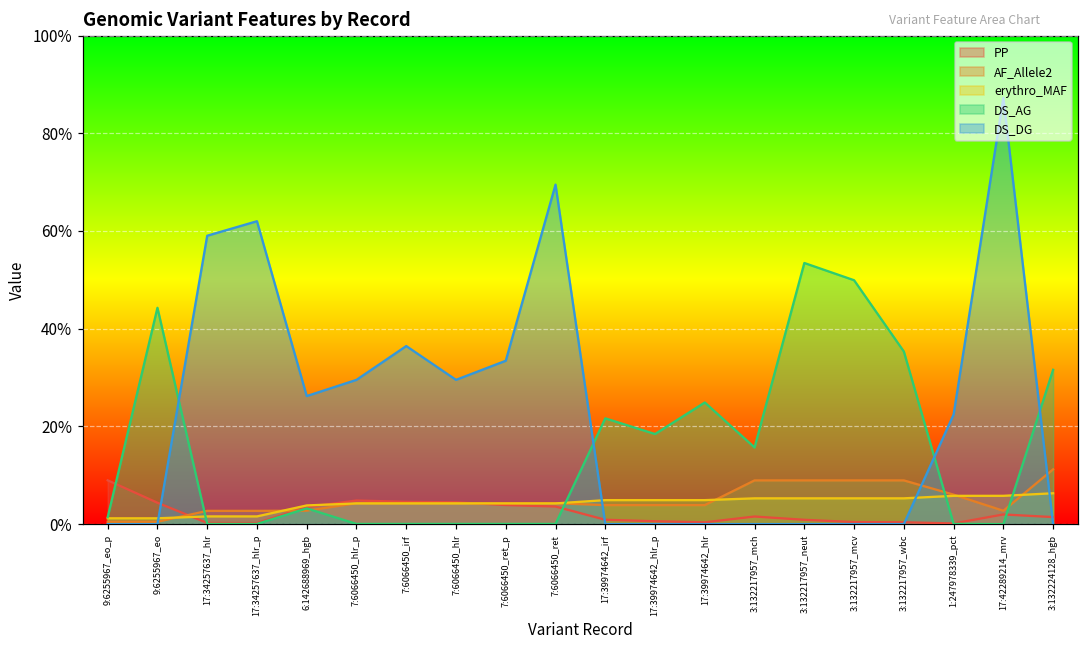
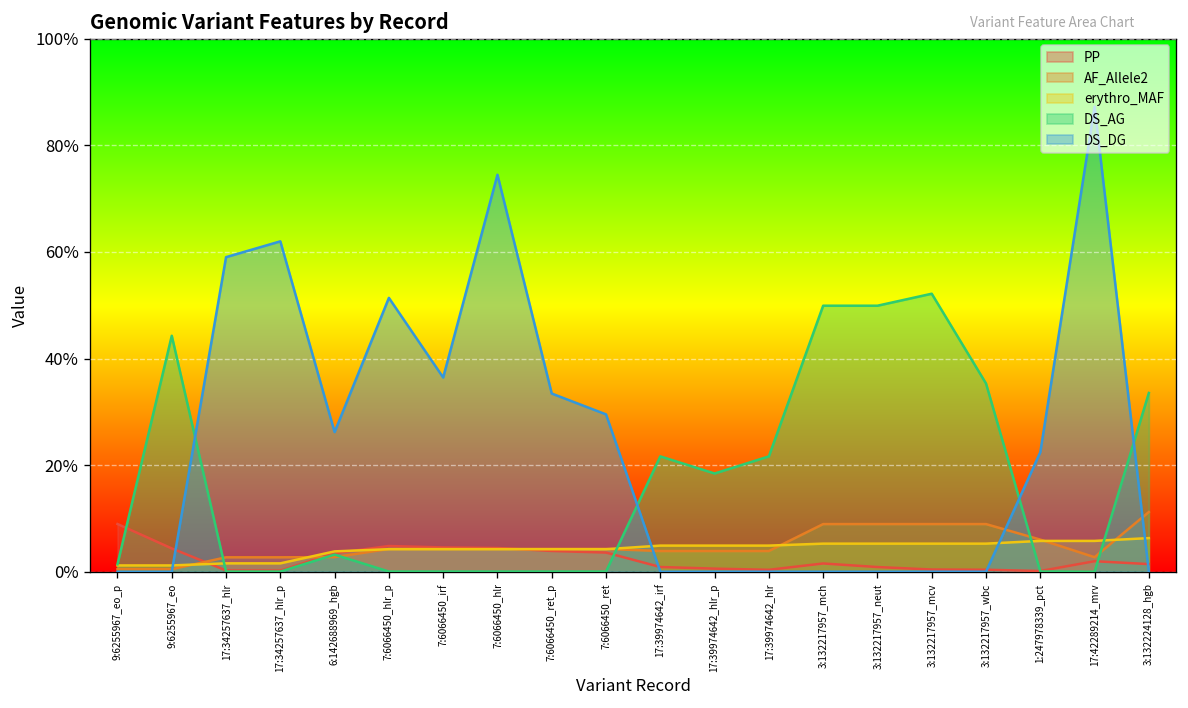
  {
    "DS_AG": {
      "9:6255967_eo": "44%",
      "7:6066450_hlr_p": "0%",
      "7:6066450_irf": "0%",
      "7:6066450_hlr": "0%",
      "7:6066450_ret_p": "0%",
      "7:6066450_ret": "0%",
      "17:39974642_irf": "22%",
      "17:39974642_hlr_p": "18%",
-     "17:39974642_hlr": "25%",
-     "3:132217957_mch": "16%",
-     "3:132217957_neut": "53%",
-     "3:132217957_mcv": "50%",
+     "17:39974642_hlr": "22%",
+     "3:132217957_mch": "50%",
+     "3:132217957_neut": "50%",
+     "3:132217957_mcv": "52%",
      "3:132217957_wbc": "35%",
      "17:42289214_mrv": "0%",
-     "3:132224128_hgb": "32%"
+     "3:132224128_hgb": "34%"
    },
    "DS_DG": {
      "17:34257637_hlr": "59%",
      "17:34257637_hlr_p": "62%",
      "6:142688969_hgb": "26%",
-     "7:6066450_hlr_p": "30%",
+     "7:6066450_hlr_p": "51%",
      "7:6066450_irf": "36%",
-     "7:6066450_hlr": "30%",
+     "7:6066450_hlr": "74%",
      "7:6066450_ret_p": "33%",
-     "7:6066450_ret": "69%",
+     "7:6066450_ret": "30%",
      "17:39974642_irf": "0%",
      "3:132217957_mch": "0%",
      "3:132217957_neut": "0%",
      "1:247978339_pct": "22%",
      "3:132224128_hgb": "0%"
    }
  }
